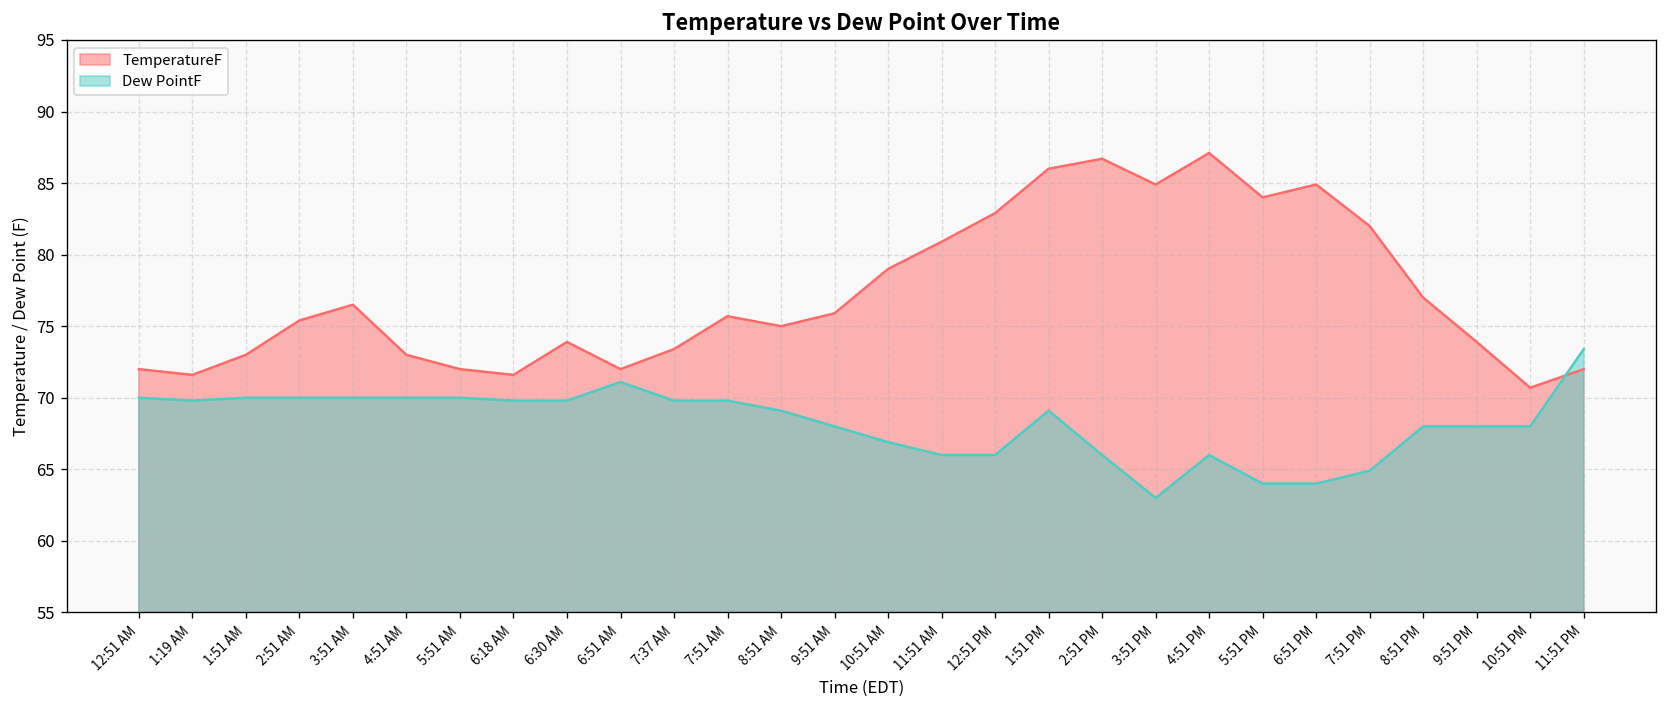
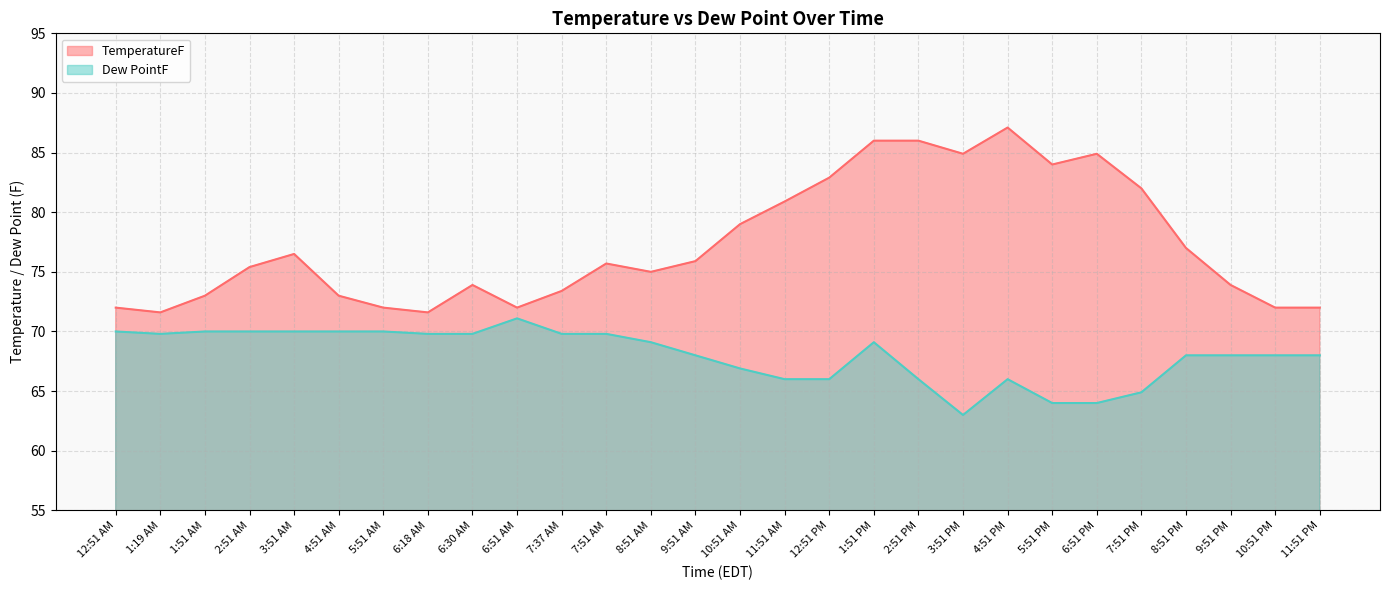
  {
    "TemperatureF": {
      "12:51 AM": 72.0,
      "1:19 AM": 71.6,
      "1:51 AM": 73.0,
      "2:51 AM": 75.4,
      "3:51 AM": 76.5,
      "4:51 AM": 73.0,
      "5:51 AM": 72.0,
      "6:18 AM": 71.6,
      "6:30 AM": 73.9,
      "6:51 AM": 72.0,
      "7:37 AM": 73.4,
      "7:51 AM": 75.7,
      "8:51 AM": 75.0,
      "9:51 AM": 75.9,
      "10:51 AM": 79.0,
      "11:51 AM": 80.9,
      "12:51 PM": 82.9,
      "1:51 PM": 86.0,
-     "2:51 PM": 86.7,
+     "2:51 PM": 86.0,
      "3:51 PM": 84.9,
      "4:51 PM": 87.1,
      "5:51 PM": 84.0,
      "6:51 PM": 84.9,
      "7:51 PM": 82.0,
      "8:51 PM": 77.0,
      "9:51 PM": 73.9,
-     "10:51 PM": 70.7,
+     "10:51 PM": 72.0,
      "11:51 PM": 72.0
    },
    "Dew PointF": {
      "12:51 AM": 70.0,
      "1:19 AM": 69.8,
      "1:51 AM": 70.0,
      "2:51 AM": 70.0,
      "3:51 AM": 70.0,
      "4:51 AM": 70.0,
      "5:51 AM": 70.0,
      "6:18 AM": 69.8,
      "6:30 AM": 69.8,
      "6:51 AM": 71.1,
      "7:37 AM": 69.8,
      "7:51 AM": 69.8,
      "8:51 AM": 69.1,
      "9:51 AM": 68.0,
      "10:51 AM": 66.9,
      "11:51 AM": 66.0,
      "12:51 PM": 66.0,
      "1:51 PM": 69.1,
      "2:51 PM": 66.0,
      "3:51 PM": 63.0,
      "4:51 PM": 66.0,
      "5:51 PM": 64.0,
      "6:51 PM": 64.0,
      "7:51 PM": 64.9,
      "8:51 PM": 68.0,
      "9:51 PM": 68.0,
      "10:51 PM": 68.0,
-     "11:51 PM": 73.4
+     "11:51 PM": 68.0
    }
  }
